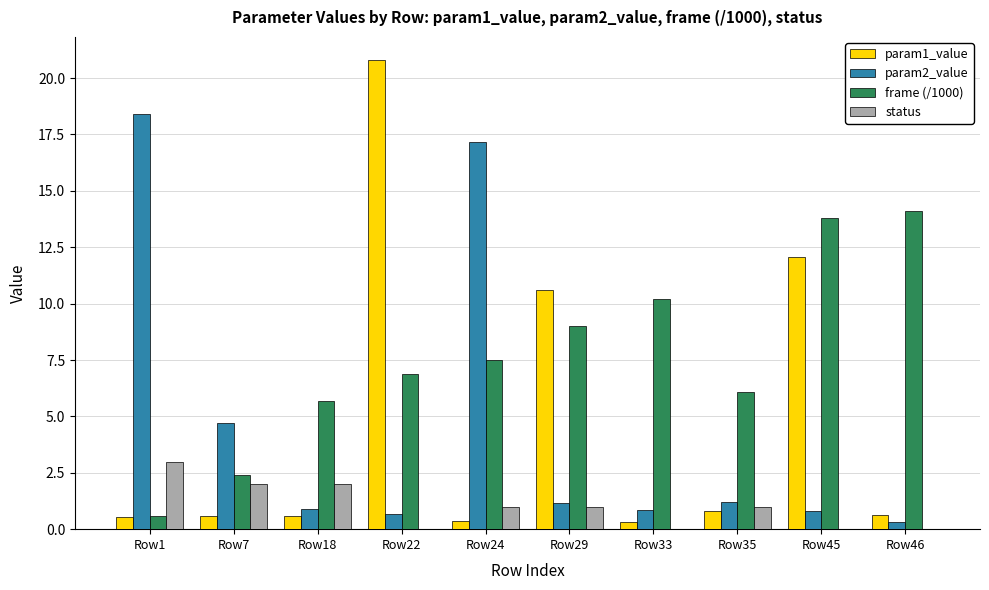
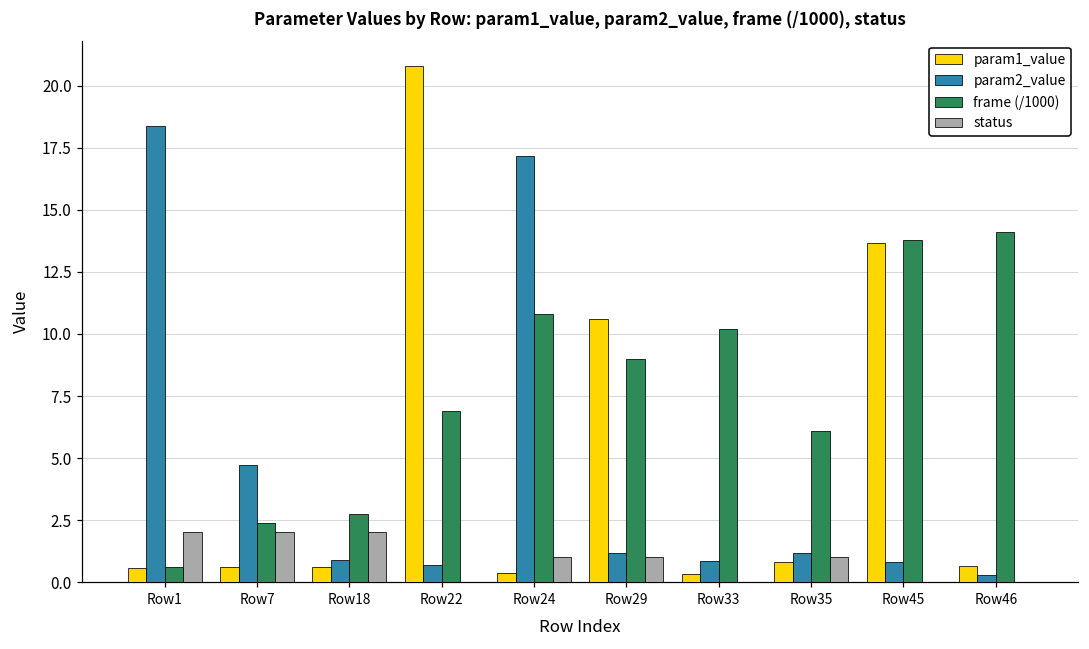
  {
    "param1_value": {
      "Row1": 0.6,
      "Row7": 0.6,
      "Row18": 0.6,
      "Row22": 20.8,
      "Row24": 0.4,
      "Row29": 10.6,
      "Row33": 0.3,
      "Row35": 0.8,
-     "Row45": 12.1,
+     "Row45": 13.7,
      "Row46": 0.6
    },
    "param2_value": {
      "Row1": 18.4,
      "Row7": 4.7,
      "Row18": 0.9,
      "Row22": 0.7,
      "Row24": 17.2,
      "Row29": 1.2,
      "Row33": 0.9,
      "Row35": 1.2,
      "Row45": 0.8,
      "Row46": 0.3
    },
    "frame (/1000)": {
      "Row1": 0.6,
      "Row7": 2.4,
-     "Row18": 5.7,
+     "Row18": 2.7,
      "Row22": 6.9,
-     "Row24": 7.5,
+     "Row24": 10.8,
      "Row29": 9.0,
      "Row33": 10.2,
      "Row35": 6.1,
      "Row45": 13.8,
      "Row46": 14.1
    },
    "status": {
-     "Row1": 3,
+     "Row1": 2,
      "Row7": 2,
      "Row18": 2,
      "Row22": 0,
      "Row24": 1,
      "Row29": 1,
      "Row33": 0,
      "Row35": 1,
      "Row45": 0,
      "Row46": 0
    }
  }
